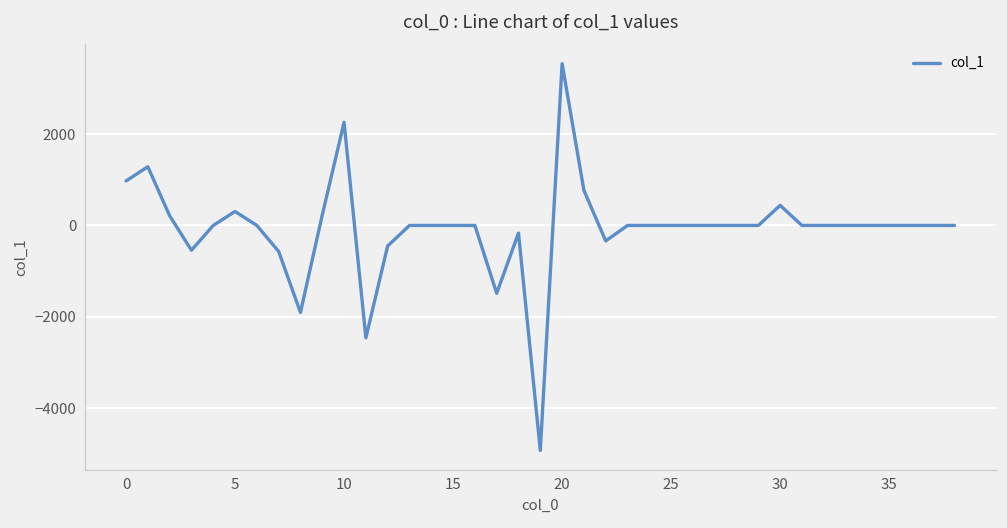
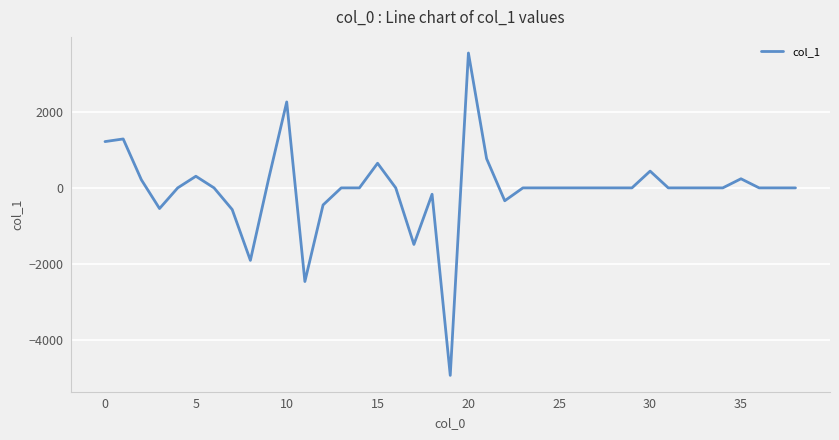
  {
-   "0": 1000,
+   "0": 1200,
    "5": 300,
    "10": 2300,
-   "15": 0,
+   "15": 600,
    "20": 3500,
    "25": 0,
    "30": 400,
-   "35": 0
+   "35": 200
  }
